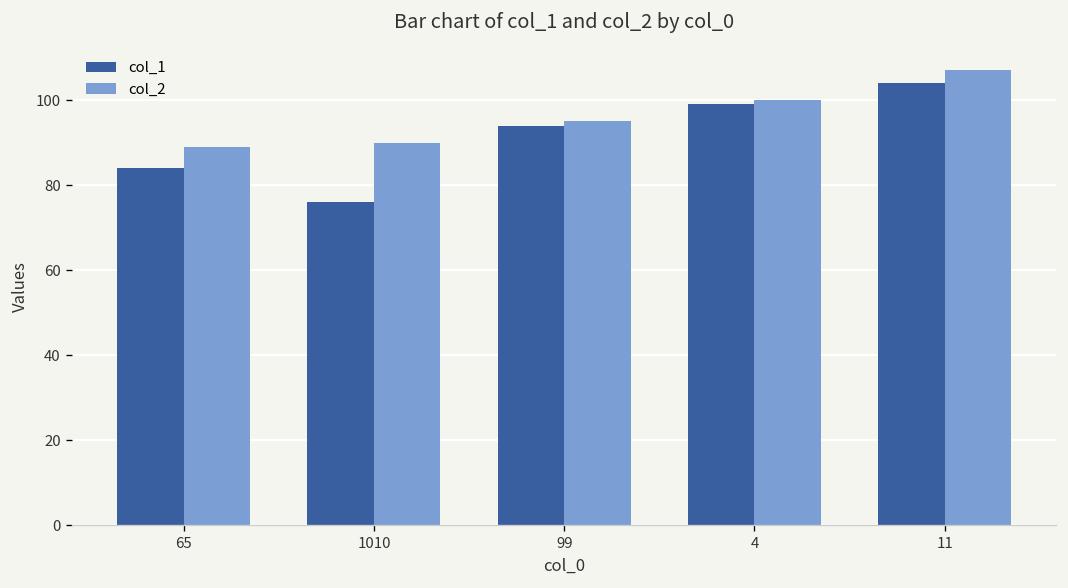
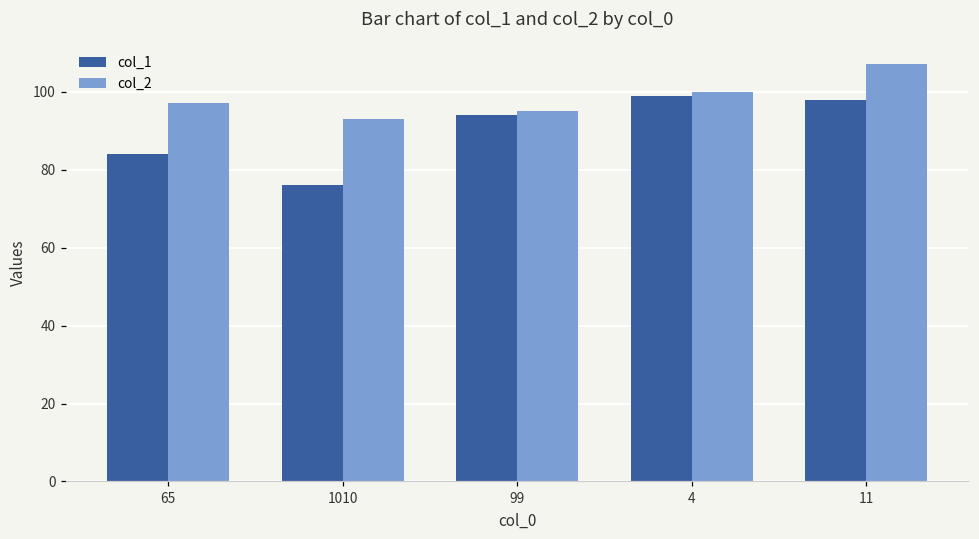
  {
    "col_1": {
      "65": 84,
      "1010": 76,
      "99": 94,
      "4": 99,
-     "11": 104
+     "11": 98
    },
    "col_2": {
-     "65": 89,
-     "1010": 90,
+     "65": 97,
+     "1010": 93,
      "99": 95,
      "4": 100,
      "11": 107
    }
  }
